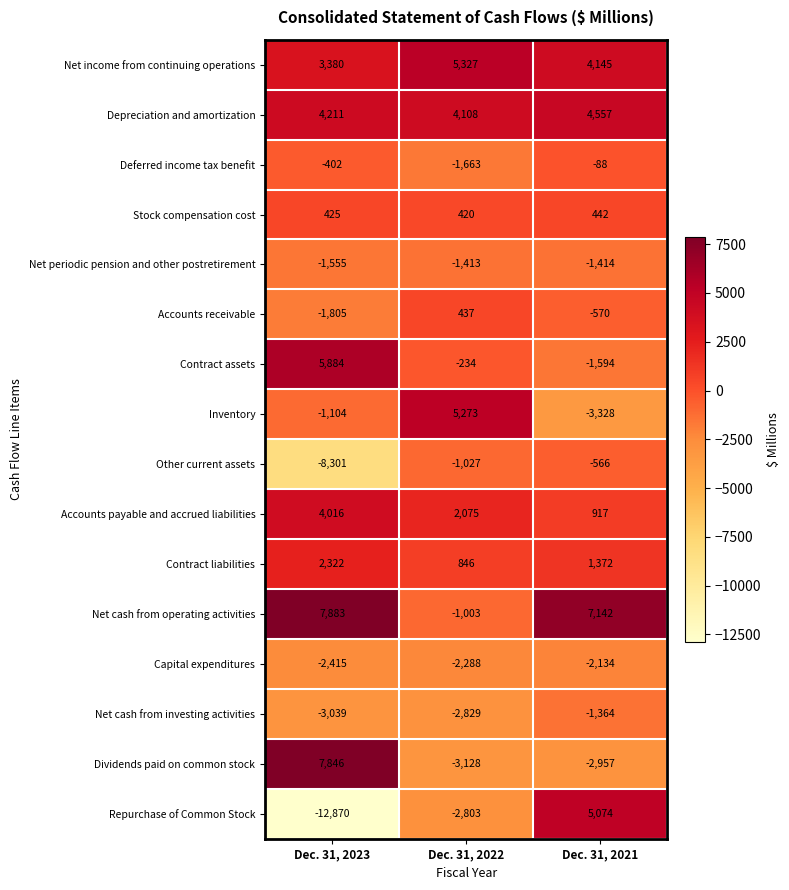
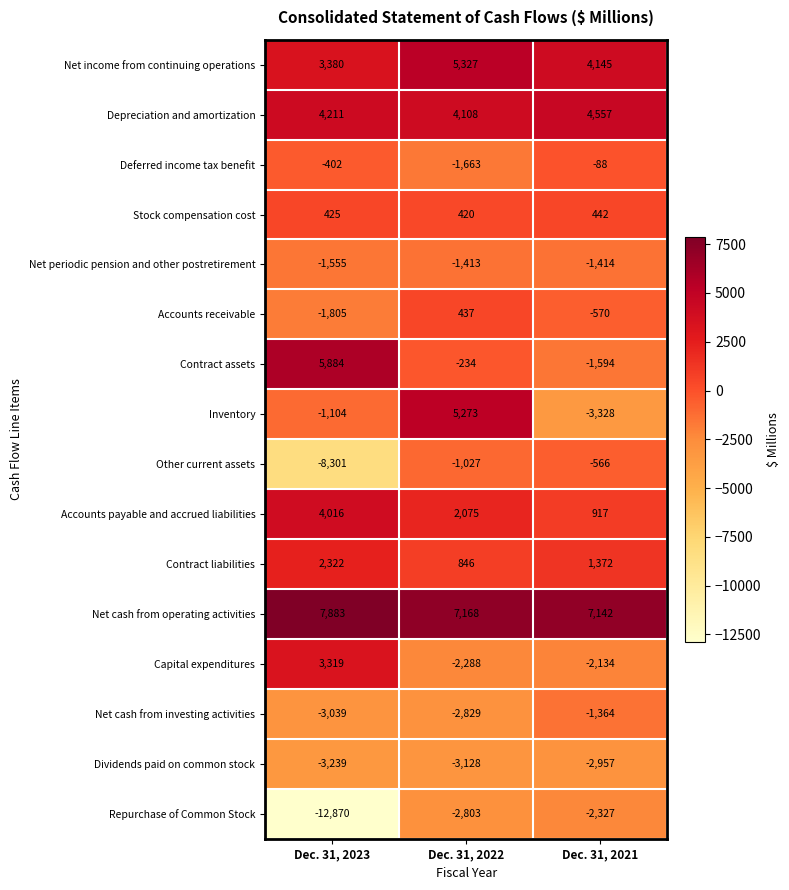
  {
    "Net income from continuing operations": {
      "Dec. 31, 2023": "3,380",
      "Dec. 31, 2022": "5,327",
      "Dec. 31, 2021": "4,145"
    },
    "Depreciation and amortization": {
      "Dec. 31, 2023": "4,211",
      "Dec. 31, 2022": "4,108",
      "Dec. 31, 2021": "4,557"
    },
    "Deferred income tax benefit": {
      "Dec. 31, 2023": "-402",
      "Dec. 31, 2022": "-1,663",
      "Dec. 31, 2021": "-88"
    },
    "Stock compensation cost": {
      "Dec. 31, 2023": "425",
      "Dec. 31, 2022": "420",
      "Dec. 31, 2021": "442"
    },
    "Net periodic pension and other postretirement": {
      "Dec. 31, 2023": "-1,555",
      "Dec. 31, 2022": "-1,413",
      "Dec. 31, 2021": "-1,414"
    },
    "Accounts receivable": {
      "Dec. 31, 2023": "-1,805",
      "Dec. 31, 2022": "437",
      "Dec. 31, 2021": "-570"
    },
    "Contract assets": {
      "Dec. 31, 2023": "5,884",
      "Dec. 31, 2022": "-234",
      "Dec. 31, 2021": "-1,594"
    },
    "Inventory": {
      "Dec. 31, 2023": "-1,104",
      "Dec. 31, 2022": "5,273",
      "Dec. 31, 2021": "-3,328"
    },
    "Other current assets": {
      "Dec. 31, 2023": "-8,301",
      "Dec. 31, 2022": "-1,027",
      "Dec. 31, 2021": "-566"
    },
    "Accounts payable and accrued liabilities": {
      "Dec. 31, 2023": "4,016",
      "Dec. 31, 2022": "2,075",
      "Dec. 31, 2021": "917"
    },
    "Contract liabilities": {
      "Dec. 31, 2023": "2,322",
      "Dec. 31, 2022": "846",
      "Dec. 31, 2021": "1,372"
    },
    "Net cash from operating activities": {
      "Dec. 31, 2023": "7,883",
-     "Dec. 31, 2022": "-1,003",
+     "Dec. 31, 2022": "7,168",
      "Dec. 31, 2021": "7,142"
    },
    "Capital expenditures": {
-     "Dec. 31, 2023": "-2,415",
+     "Dec. 31, 2023": "3,319",
      "Dec. 31, 2022": "-2,288",
      "Dec. 31, 2021": "-2,134"
    },
    "Net cash from investing activities": {
      "Dec. 31, 2023": "-3,039",
      "Dec. 31, 2022": "-2,829",
      "Dec. 31, 2021": "-1,364"
    },
    "Dividends paid on common stock": {
-     "Dec. 31, 2023": "7,846",
+     "Dec. 31, 2023": "-3,239",
      "Dec. 31, 2022": "-3,128",
      "Dec. 31, 2021": "-2,957"
    },
    "Repurchase of Common Stock": {
      "Dec. 31, 2023": "-12,870",
      "Dec. 31, 2022": "-2,803",
-     "Dec. 31, 2021": "5,074"
+     "Dec. 31, 2021": "-2,327"
    }
  }
